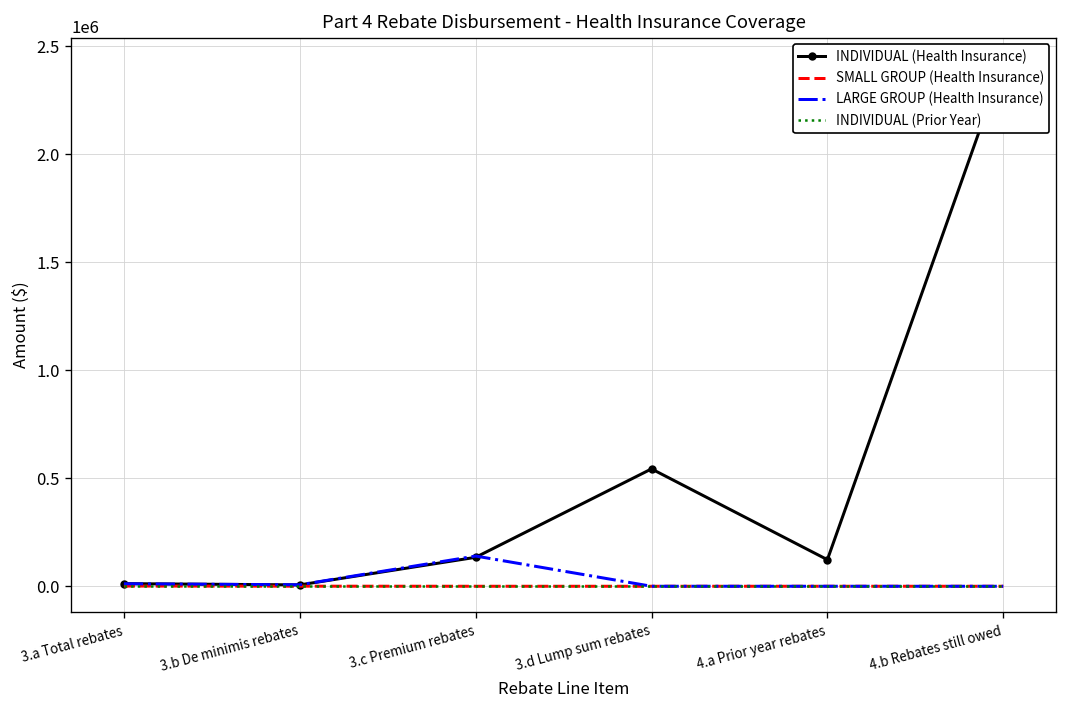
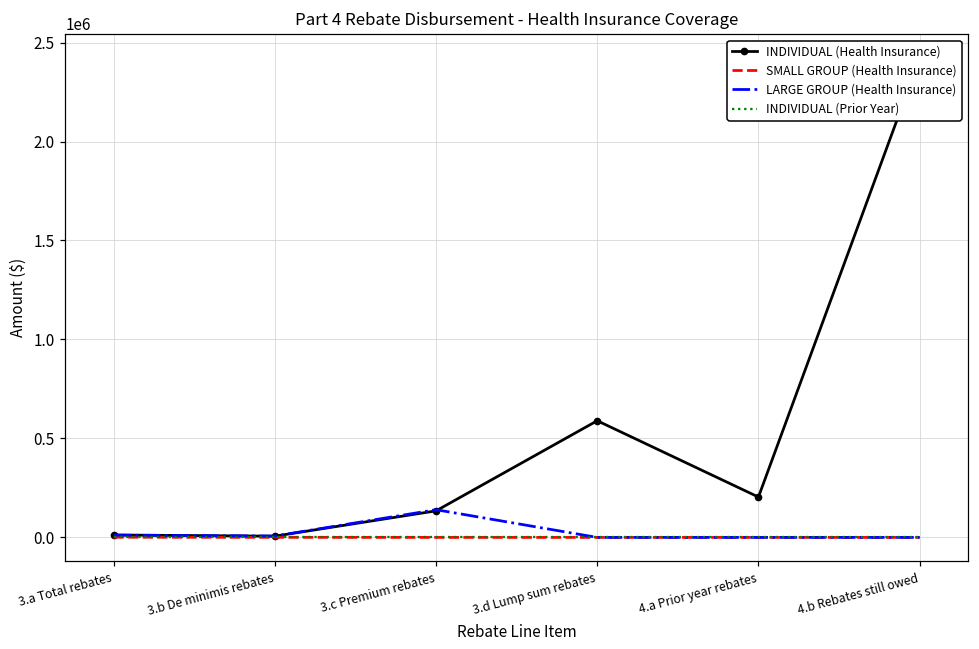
  {
    "INDIVIDUAL (Health Insurance)": {
-     "3.d Lump sum rebates": 540000,
-     "4.a Prior year rebates": 120000
+     "3.d Lump sum rebates": 590000,
+     "4.a Prior year rebates": 200000
    }
  }
